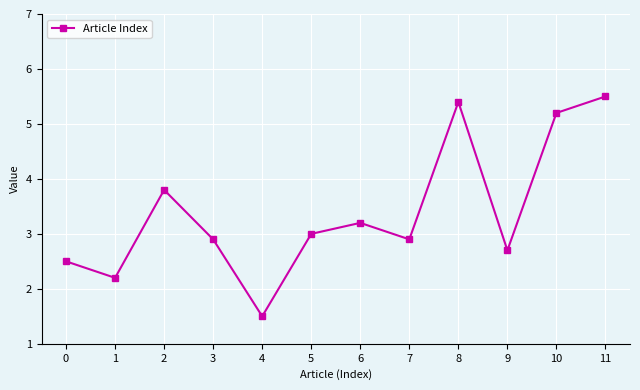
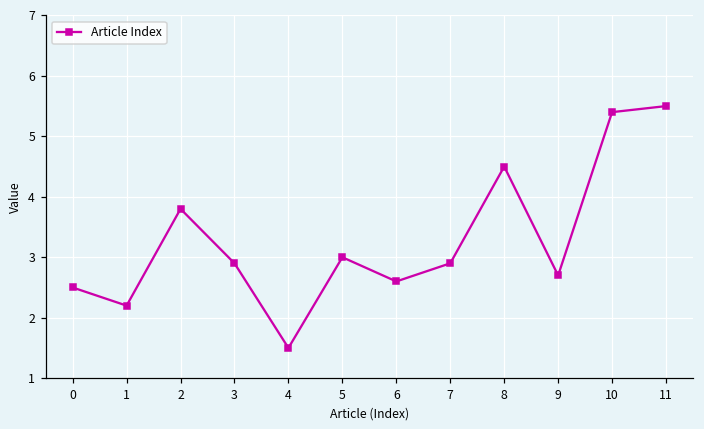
  {
    "0": 2.5,
    "1": 2.2,
    "2": 3.8,
    "3": 2.9,
    "4": 1.5,
    "5": 3.0,
-   "6": 3.2,
+   "6": 2.6,
    "7": 2.9,
-   "8": 5.4,
+   "8": 4.5,
    "9": 2.7,
-   "10": 5.2,
+   "10": 5.4,
    "11": 5.5
  }
